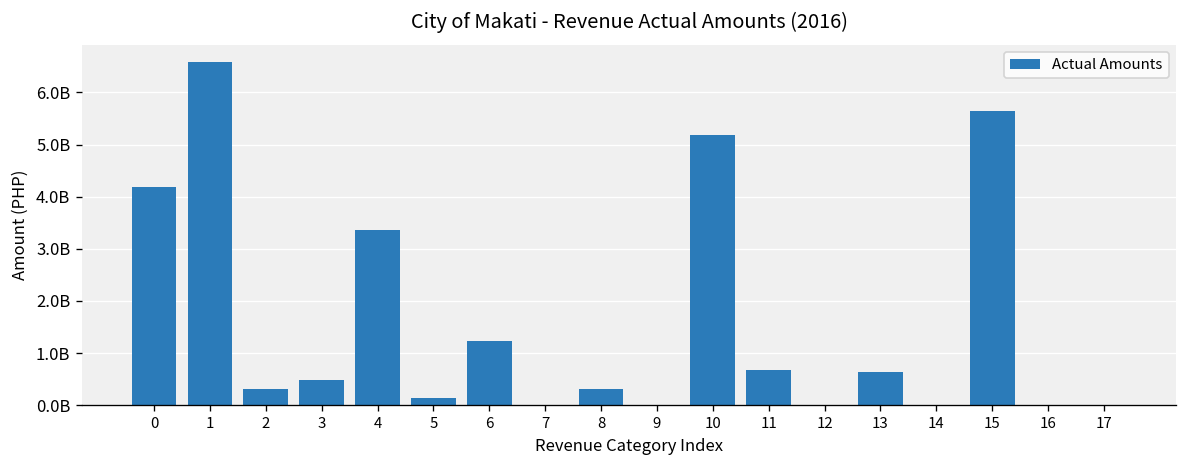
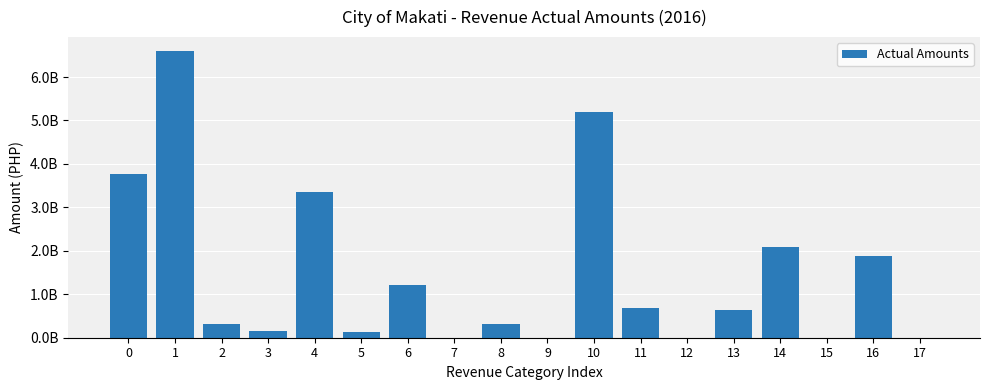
  {
-   "0": 4200000000,
+   "0": 3800000000,
    "1": 6600000000,
    "2": 300000000,
-   "3": 500000000,
+   "3": 100000000,
    "4": 3400000000,
    "5": 100000000,
    "6": 1200000000,
    "7": 0,
    "8": 300000000,
    "9": 0,
    "10": 5200000000,
    "11": 700000000,
    "12": 0,
    "13": 600000000,
-   "14": 0,
-   "15": 5700000000,
-   "16": 0,
+   "14": 2100000000,
+   "15": 0,
+   "16": 1900000000,
    "17": 0
  }
